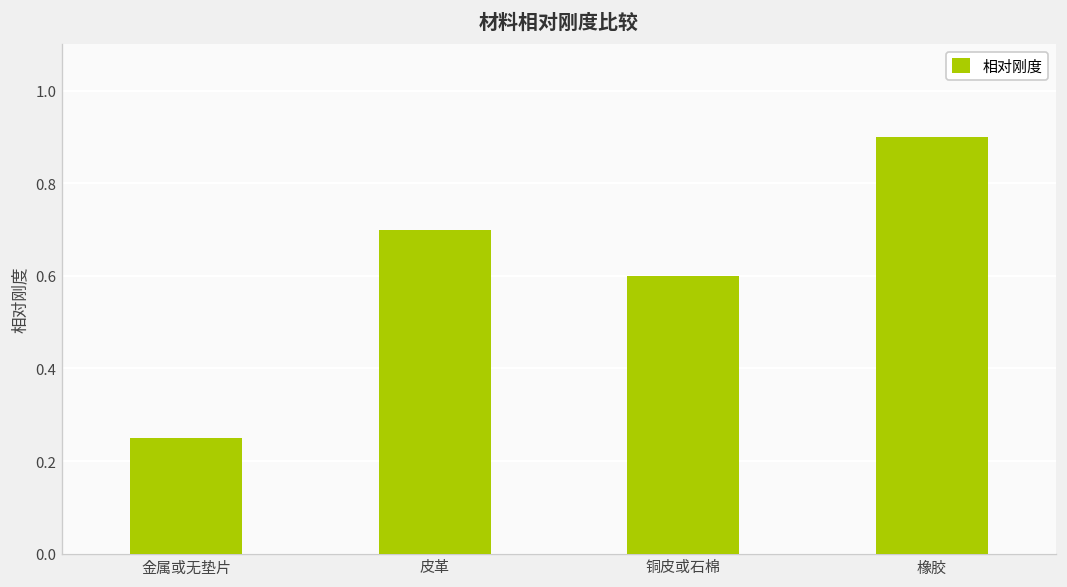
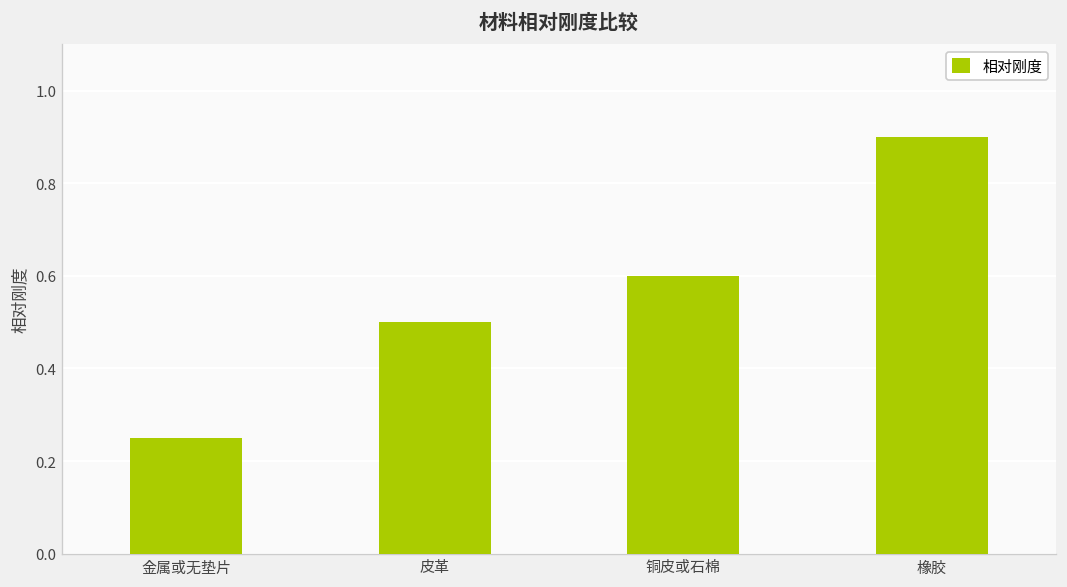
  {
    "金属或无垫片": 0.25,
-   "皮革": 0.7,
+   "皮革": 0.5,
    "铜皮或石棉": 0.6,
    "橡胶": 0.9
  }
